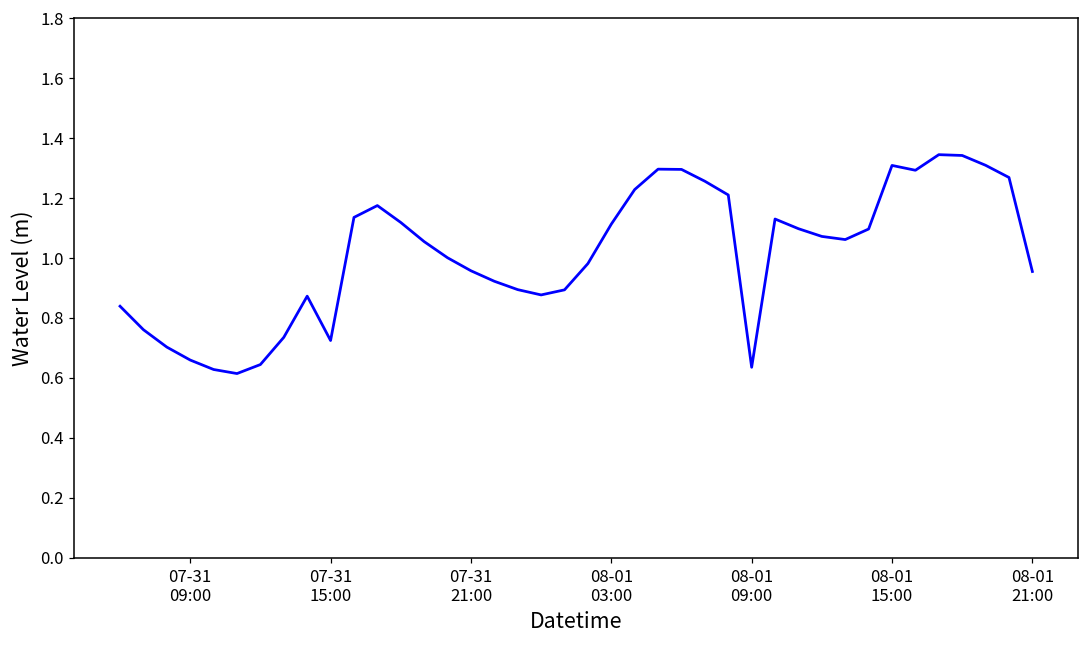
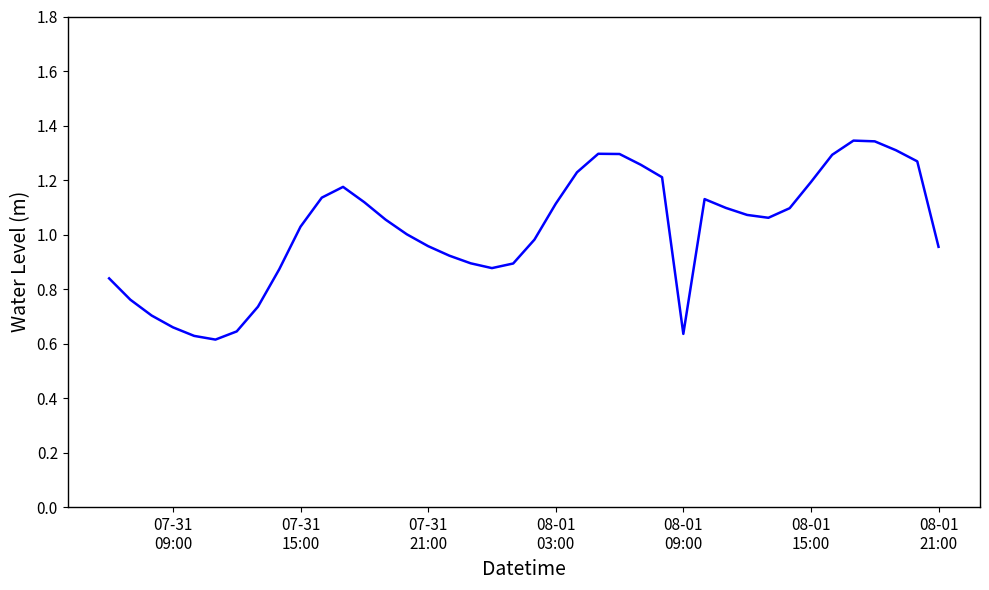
  {
    "07-31 09:00": 0.66,
-   "07-31 15:00": 0.72,
+   "07-31 15:00": 1.03,
    "07-31 21:00": 0.96,
    "08-01 03:00": 1.11,
    "08-01 09:00": 0.64,
-   "08-01 15:00": 1.31,
+   "08-01 15:00": 1.19,
    "08-01 21:00": 0.95
  }
